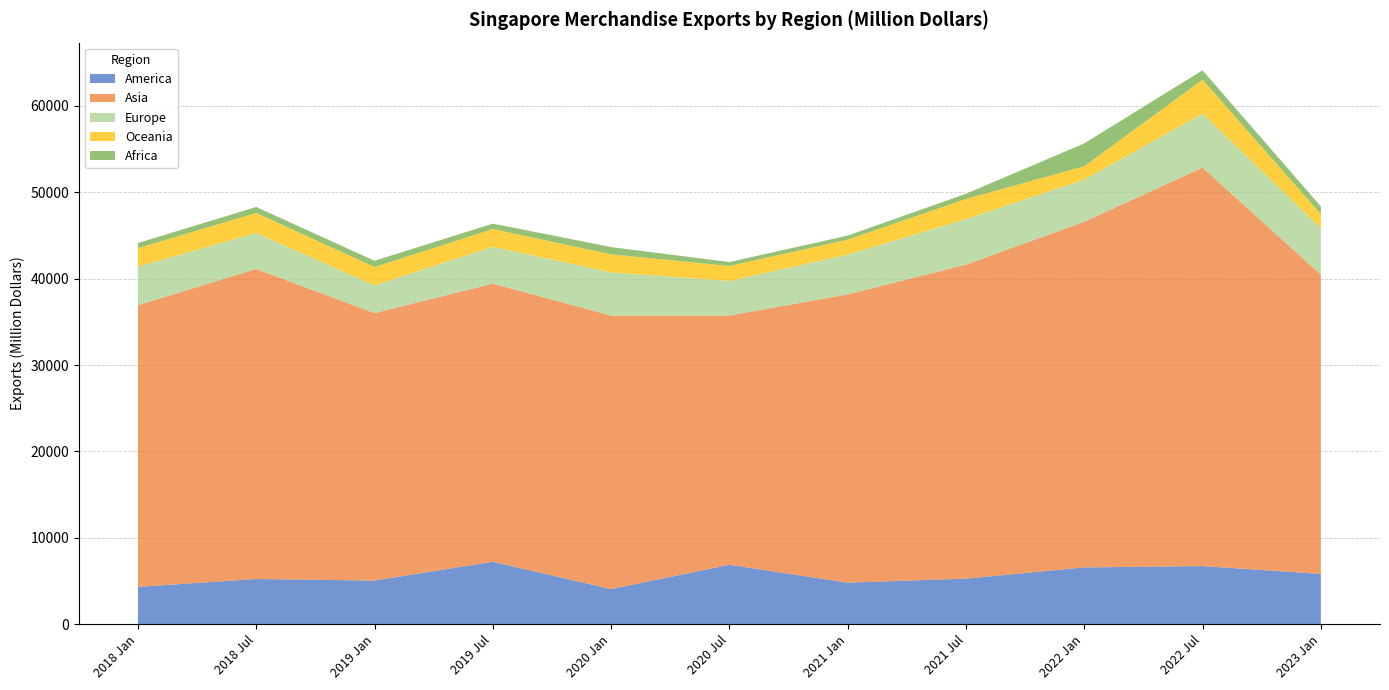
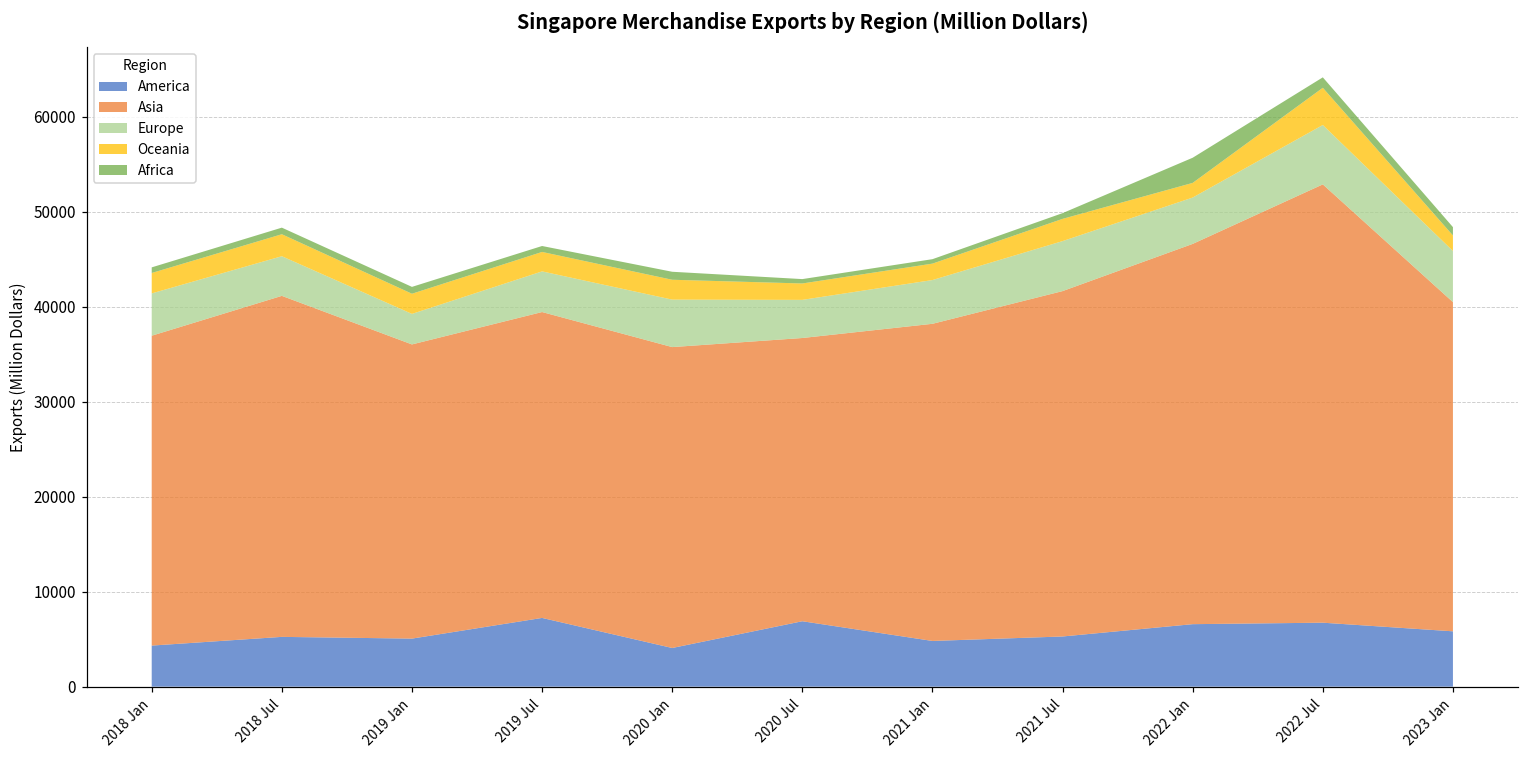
  {
    "America": {
      "2018 Jan": 4000,
      "2018 Jul": 5000,
      "2019 Jan": 5000,
      "2019 Jul": 7000,
      "2020 Jan": 4000,
      "2020 Jul": 7000,
      "2021 Jan": 5000,
      "2021 Jul": 5000,
      "2022 Jan": 7000,
      "2022 Jul": 7000,
      "2023 Jan": 6000
    },
    "Asia": {
      "2018 Jan": 33000,
      "2018 Jul": 36000,
      "2019 Jan": 31000,
      "2019 Jul": 32000,
      "2020 Jan": 32000,
-     "2020 Jul": 29000,
+     "2020 Jul": 30000,
      "2021 Jan": 33000,
      "2021 Jul": 36000,
      "2022 Jan": 40000,
      "2022 Jul": 46000,
      "2023 Jan": 35000
    },
    "Europe": {
      "2018 Jan": 4000,
      "2018 Jul": 4000,
      "2019 Jan": 3000,
      "2019 Jul": 4000,
      "2020 Jan": 5000,
      "2020 Jul": 4000,
      "2021 Jan": 5000,
      "2021 Jul": 5000,
      "2022 Jan": 5000,
      "2022 Jul": 6000,
      "2023 Jan": 5000
    },
    "Oceania": {
      "2018 Jan": 2000,
      "2018 Jul": 2000,
      "2019 Jan": 2000,
      "2019 Jul": 2000,
      "2020 Jan": 2000,
      "2020 Jul": 2000,
      "2021 Jan": 2000,
      "2021 Jul": 2000,
      "2022 Jan": 2000,
      "2022 Jul": 4000,
      "2023 Jan": 2000
    },
    "Africa": {
      "2018 Jan": 1000,
      "2018 Jul": 1000,
      "2019 Jan": 1000,
      "2019 Jul": 1000,
      "2020 Jan": 1000,
      "2020 Jul": 0,
      "2021 Jan": 0,
      "2021 Jul": 1000,
      "2022 Jan": 3000,
      "2022 Jul": 1000,
      "2023 Jan": 1000
    }
  }
